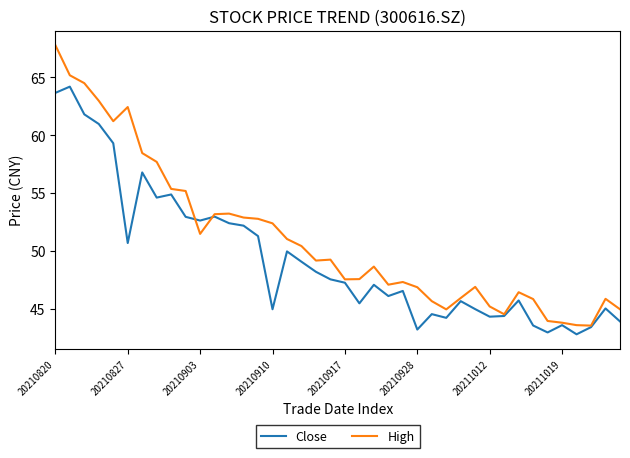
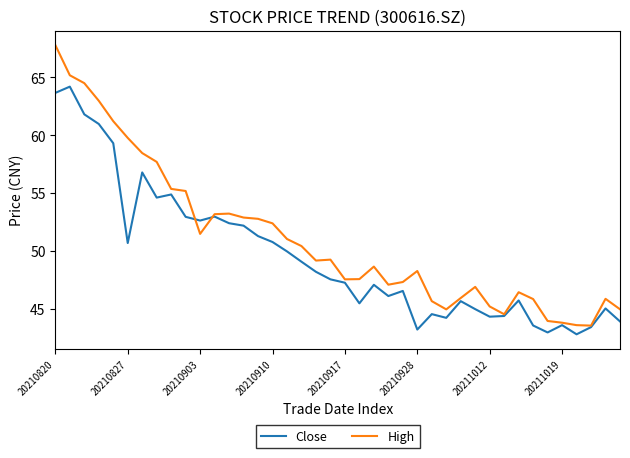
  {
    "Close": {
      "20210820": 63.7,
      "20210827": 50.7,
      "20210903": 52.7,
-     "20210910": 45.0,
+     "20210910": 50.8,
      "20210917": 47.3,
      "20210928": 43.3,
      "20211012": 44.4
    },
    "High": {
      "20210820": 67.8,
-     "20210827": 62.4,
+     "20210827": 59.8,
      "20210903": 51.5,
      "20210910": 52.4,
      "20210917": 47.6,
-     "20210928": 46.9,
+     "20210928": 48.3,
      "20211012": 45.2
    }
  }
